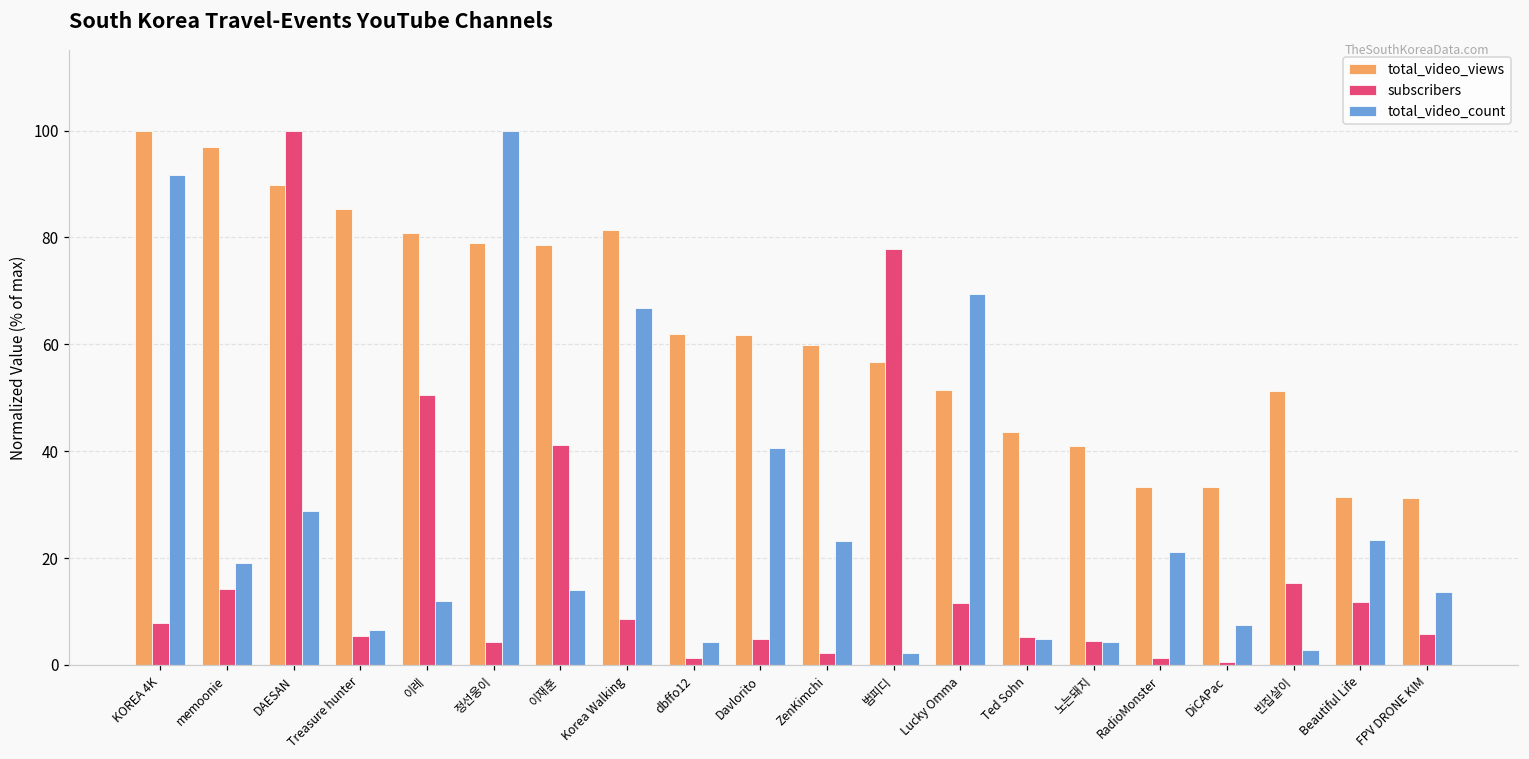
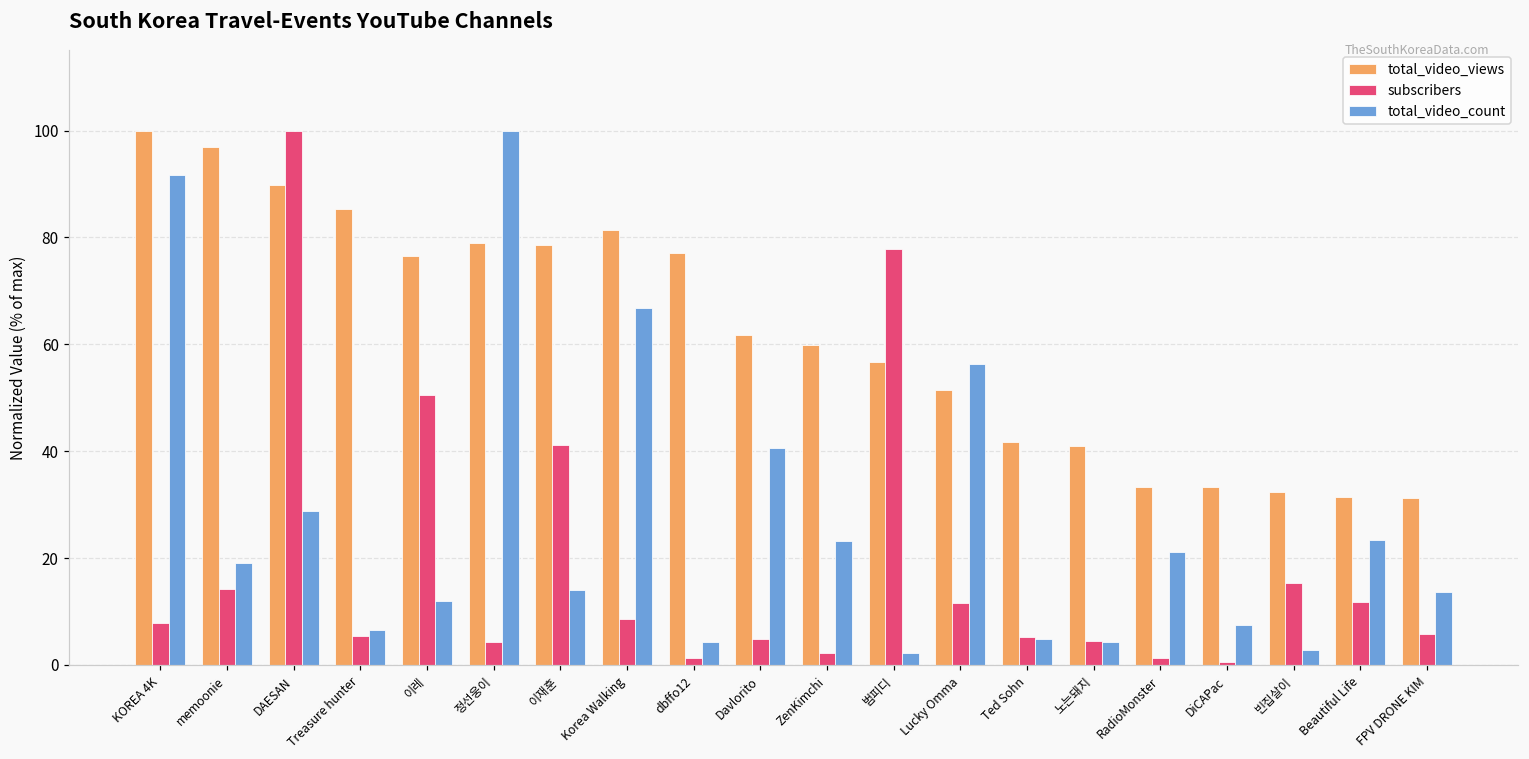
  {
    "total_video_views": {
      "KOREA 4K": 100,
      "memoonie": 97,
      "DAESAN": 90,
      "Treasure hunter": 85,
-     "이레": 81,
+     "이레": 77,
      "정선웅이": 79,
      "이재훈": 78,
      "Korea Walking": 81,
-     "dbffo12": 62,
+     "dbffo12": 77,
      "Davlorito": 62,
      "ZenKimchi": 60,
      "범피디": 57,
      "Lucky Omma": 51,
-     "Ted Sohn": 44,
+     "Ted Sohn": 42,
      "노는돼지": 41,
      "RadioMonster": 33,
      "DiCAPac": 33,
-     "빈집살이": 51,
+     "빈집살이": 32,
      "Beautiful Life": 31,
      "FPV DRONE KIM": 31
    },
    "subscribers": {
      "KOREA 4K": 8,
      "memoonie": 14,
      "DAESAN": 100,
      "Treasure hunter": 5,
      "이레": 51,
      "정선웅이": 4,
      "이재훈": 41,
      "Korea Walking": 9,
      "dbffo12": 1,
      "Davlorito": 5,
      "ZenKimchi": 2,
      "범피디": 78,
      "Lucky Omma": 12,
      "Ted Sohn": 5,
      "노는돼지": 4,
      "RadioMonster": 1,
      "빈집살이": 15,
      "Beautiful Life": 12,
      "FPV DRONE KIM": 6
    },
    "total_video_count": {
      "KOREA 4K": 92,
      "memoonie": 19,
      "DAESAN": 29,
      "Treasure hunter": 7,
      "이레": 12,
      "정선웅이": 100,
      "이재훈": 14,
      "Korea Walking": 67,
      "dbffo12": 4,
      "Davlorito": 41,
      "ZenKimchi": 23,
      "범피디": 2,
-     "Lucky Omma": 69,
+     "Lucky Omma": 56,
      "Ted Sohn": 5,
      "노는돼지": 4,
      "RadioMonster": 21,
      "DiCAPac": 8,
      "빈집살이": 3,
      "Beautiful Life": 23,
      "FPV DRONE KIM": 14
    }
  }
